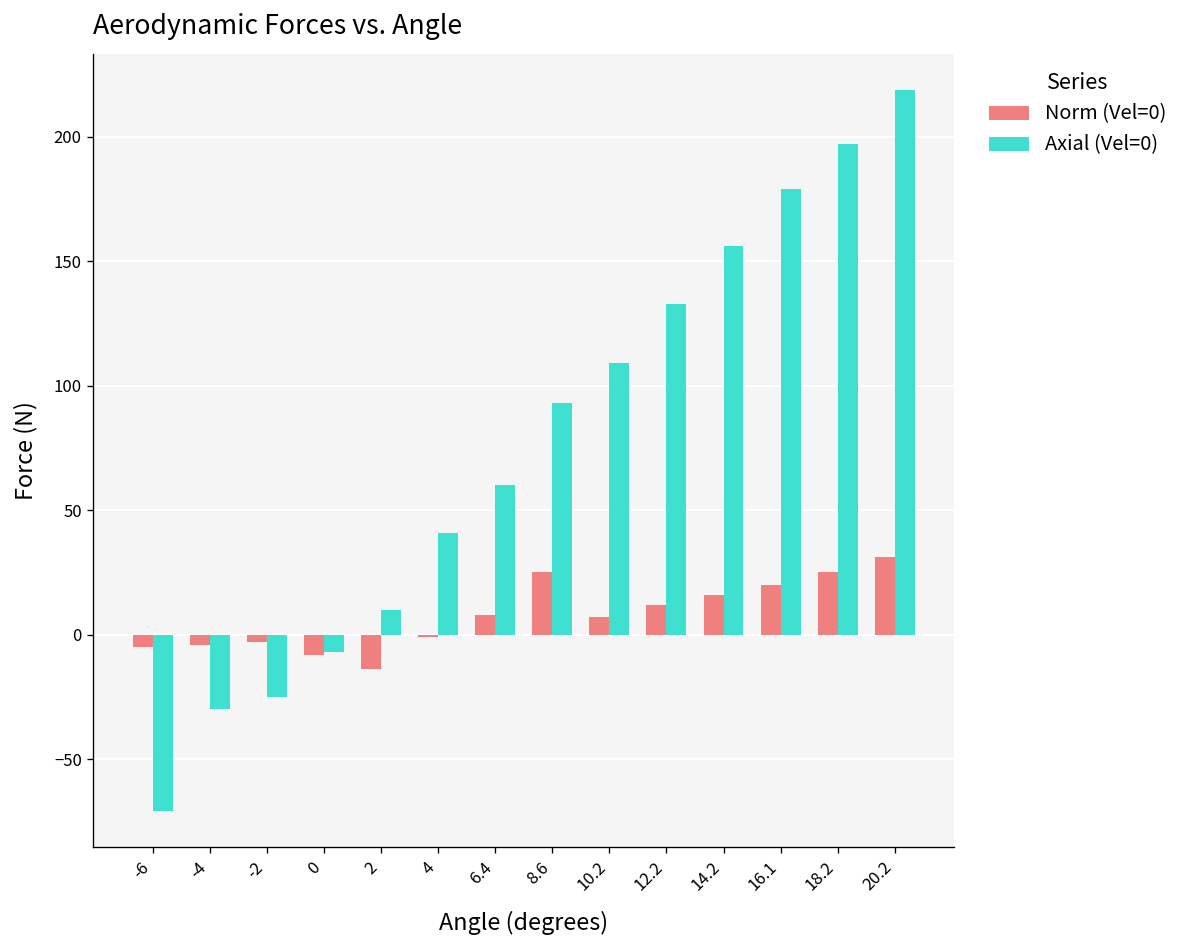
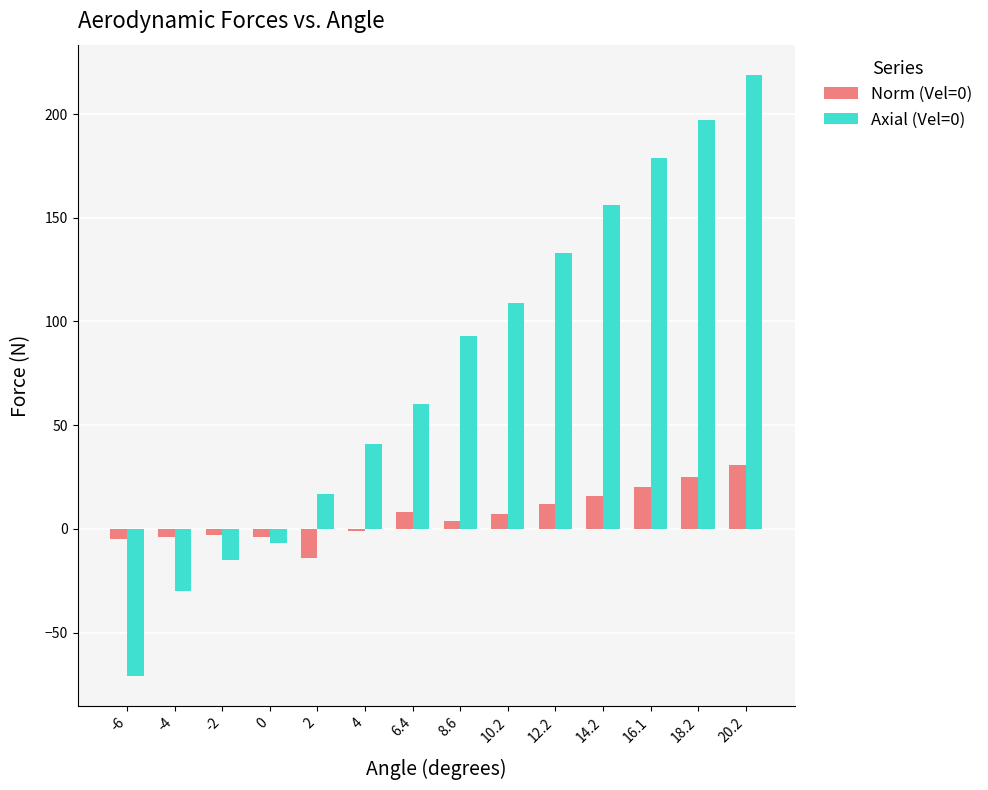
  {
    "Norm (Vel=0)": {
      "-6": -5,
      "-4": -4,
      "-2": -3,
-     "0": -8,
+     "0": -4,
      "2": -14,
      "6.4": 8,
-     "8.6": 25,
+     "8.6": 4,
      "10.2": 7,
      "12.2": 12,
      "14.2": 16,
      "16.1": 20,
      "18.2": 25,
      "20.2": 31
    },
    "Axial (Vel=0)": {
      "-6": -71,
      "-4": -30,
-     "-2": -25,
+     "-2": -15,
      "0": -7,
-     "2": 10,
+     "2": 17,
      "4": 41,
      "6.4": 60,
      "8.6": 93,
      "10.2": 109,
      "12.2": 133,
      "14.2": 156,
      "16.1": 179,
      "18.2": 197,
      "20.2": 219
    }
  }
